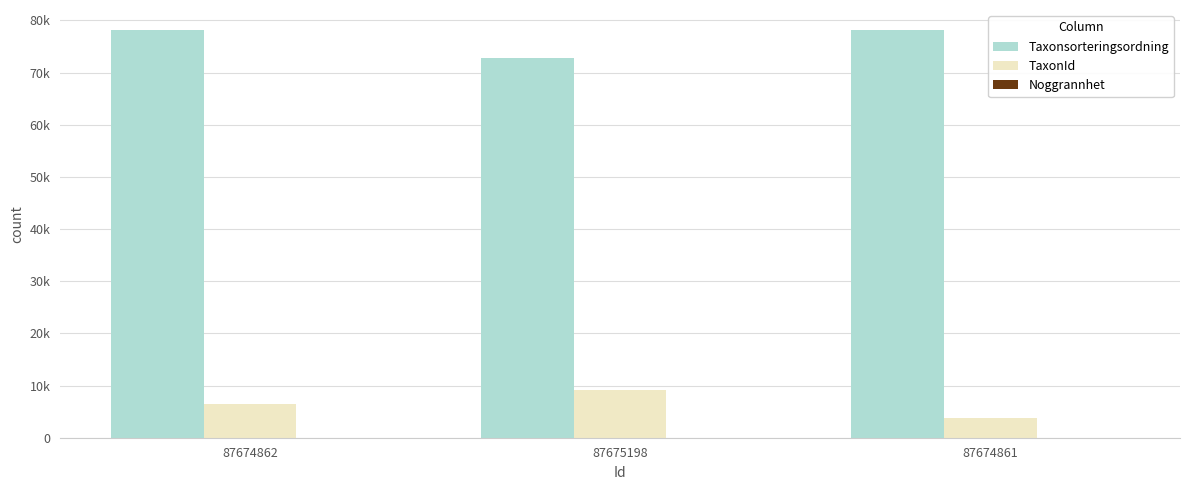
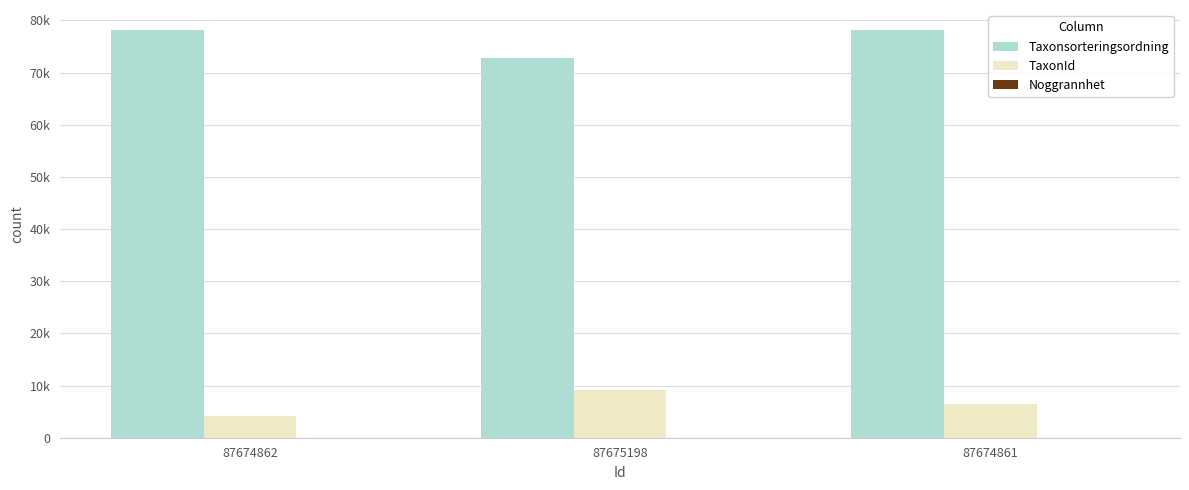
  {
    "Taxonsorteringsordning": {
      "87674862": 78000,
      "87675198": 73000,
      "87674861": 78000
    },
    "TaxonId": {
-     "87674862": 6000,
+     "87674862": 4000,
      "87675198": 9000,
-     "87674861": 4000
+     "87674861": 6000
    }
  }
